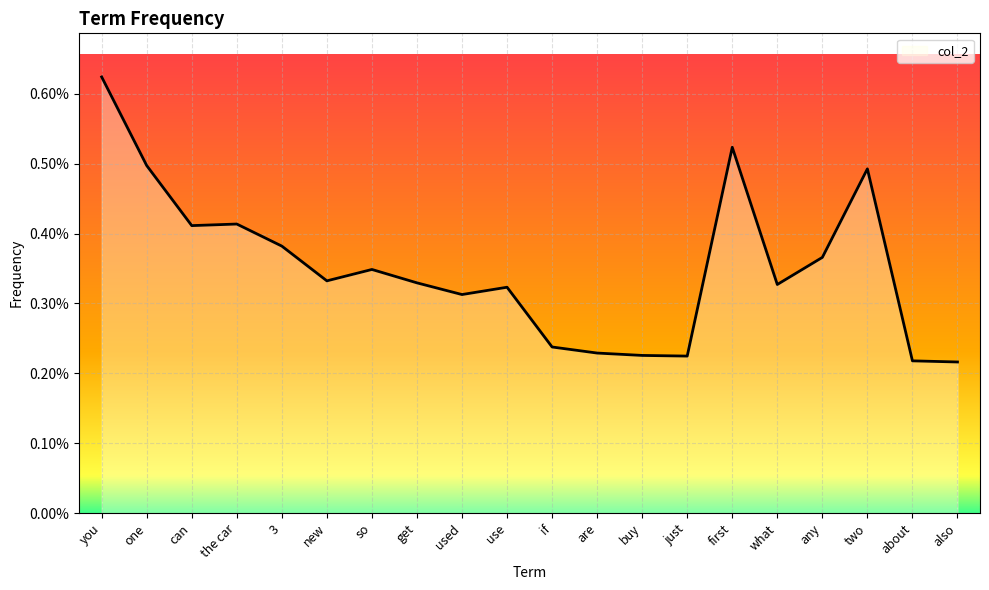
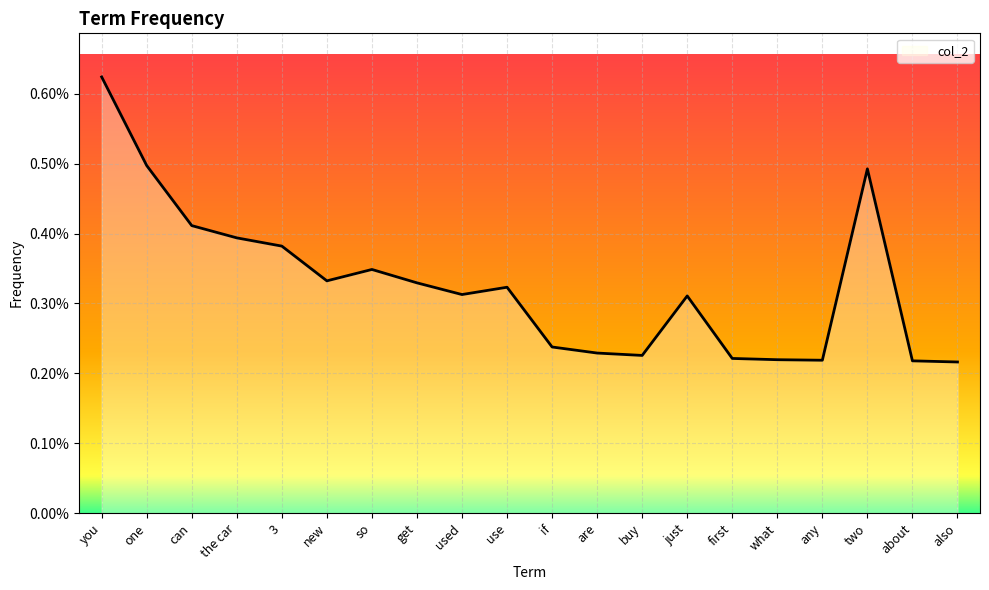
  {
    "you": "0.62%",
    "one": "0.50%",
    "can": "0.41%",
-   "the car": "0.41%",
+   "the car": "0.39%",
    "3": "0.38%",
    "new": "0.33%",
    "so": "0.35%",
    "get": "0.33%",
    "used": "0.31%",
    "use": "0.32%",
    "if": "0.24%",
    "are": "0.23%",
    "buy": "0.23%",
-   "just": "0.22%",
-   "first": "0.52%",
-   "what": "0.33%",
-   "any": "0.37%",
+   "just": "0.31%",
+   "first": "0.22%",
+   "what": "0.22%",
+   "any": "0.22%",
    "two": "0.49%",
    "about": "0.22%",
    "also": "0.22%"
  }
